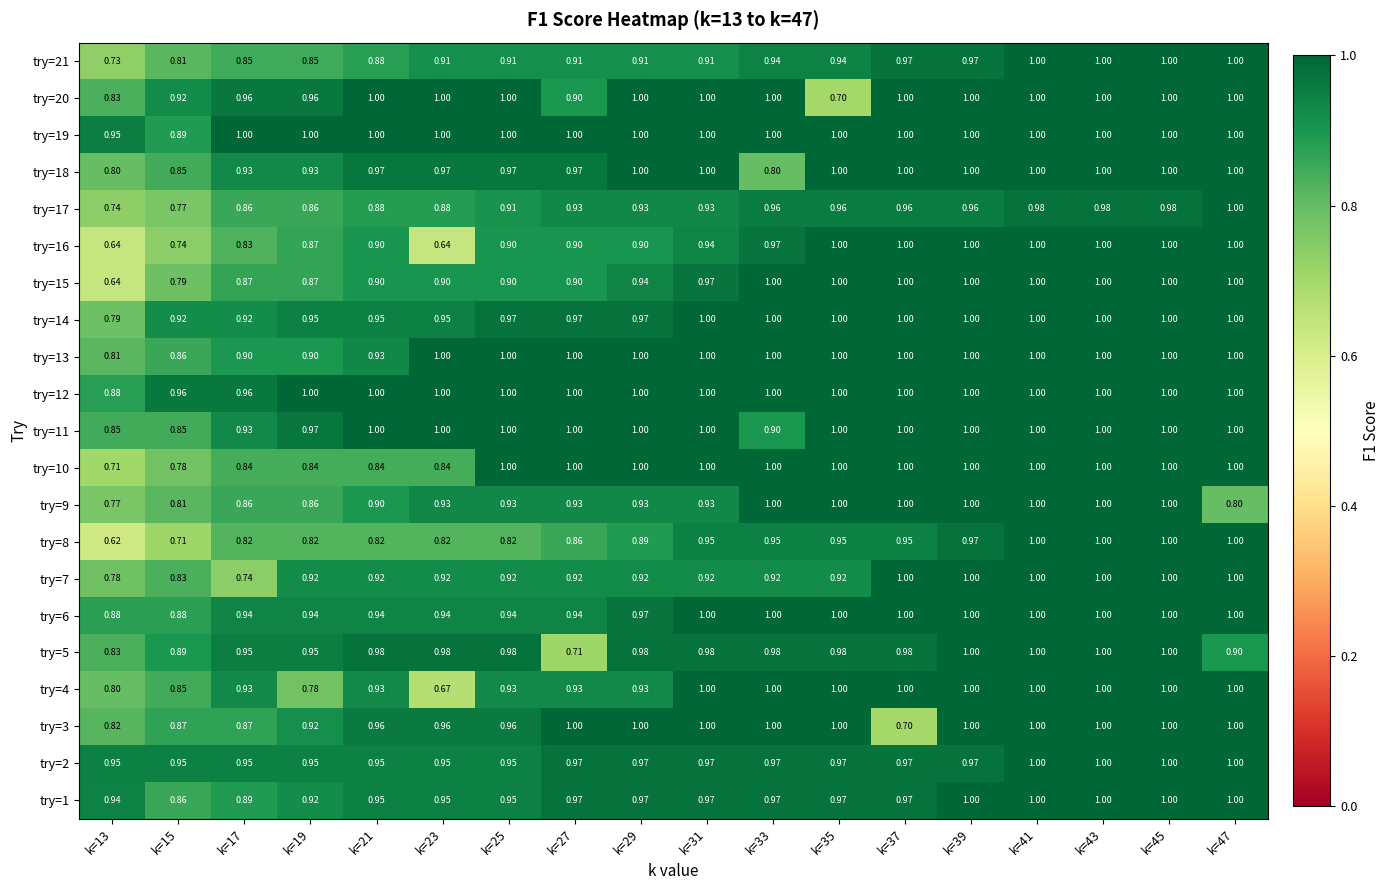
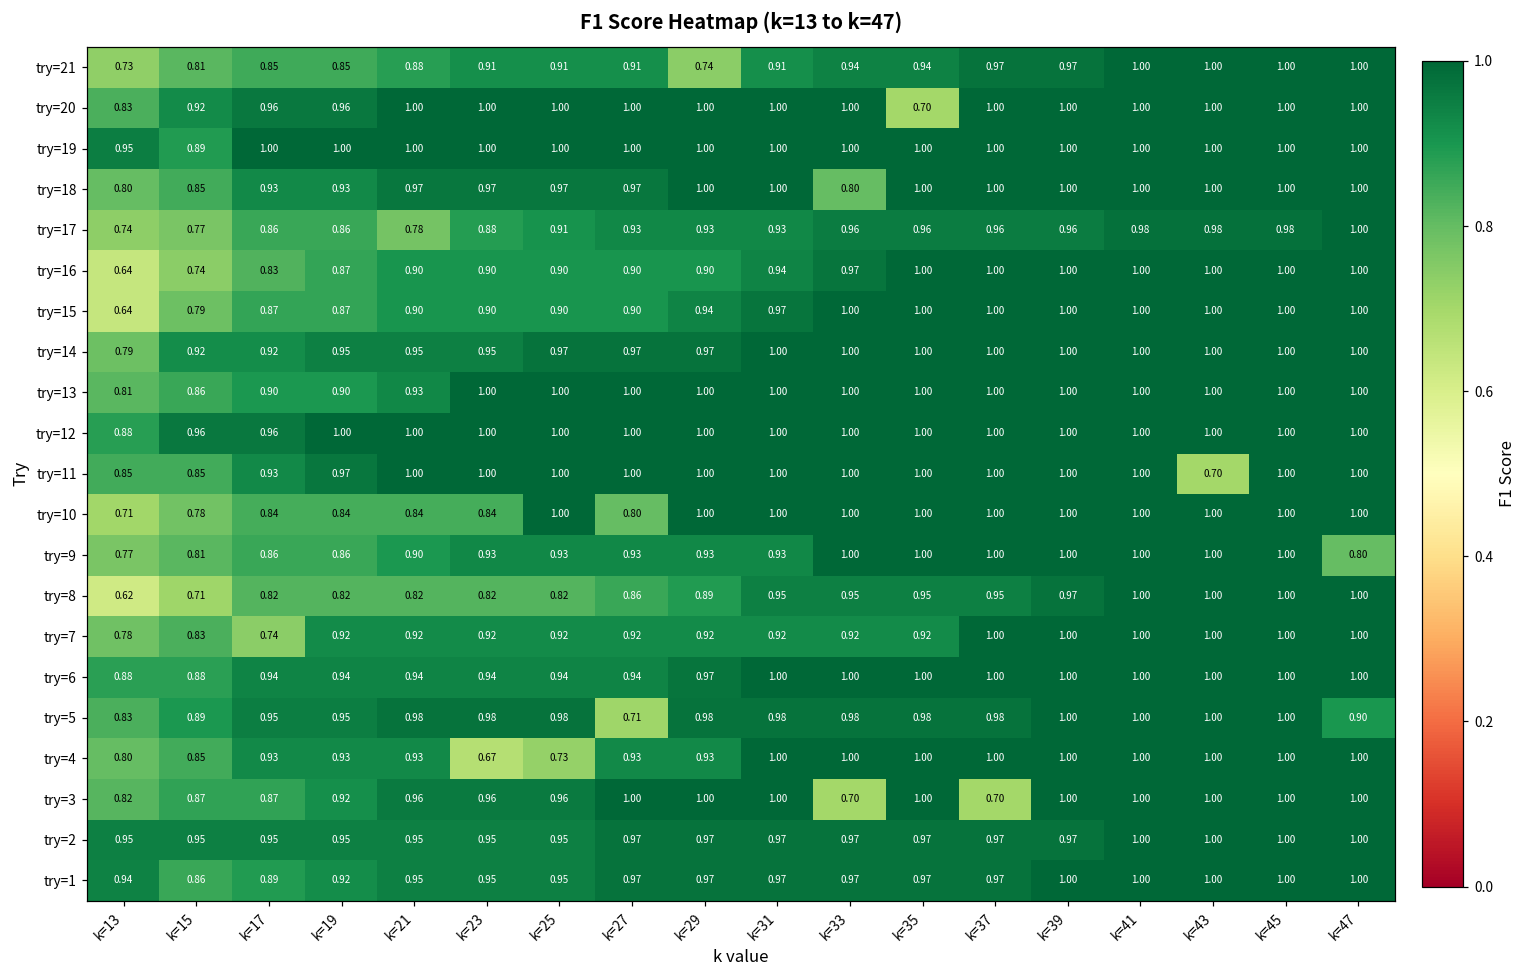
  {
    "try=21": {
      "k=13": 0.73,
      "k=15": 0.81,
      "k=17": 0.85,
      "k=19": 0.85,
      "k=21": 0.88,
      "k=23": 0.91,
      "k=25": 0.91,
      "k=27": 0.91,
-     "k=29": 0.91,
+     "k=29": 0.74,
      "k=31": 0.91,
      "k=33": 0.94,
      "k=35": 0.94,
      "k=37": 0.97,
      "k=39": 0.97,
      "k=41": 1.00,
      "k=43": 1.00,
      "k=45": 1.00,
      "k=47": 1.00
    },
    "try=20": {
      "k=13": 0.83,
      "k=15": 0.92,
      "k=17": 0.96,
      "k=19": 0.96,
      "k=21": 1.00,
      "k=23": 1.00,
      "k=25": 1.00,
-     "k=27": 0.90,
+     "k=27": 1.00,
      "k=29": 1.00,
      "k=31": 1.00,
      "k=33": 1.00,
      "k=35": 0.70,
      "k=37": 1.00,
      "k=39": 1.00,
      "k=41": 1.00,
      "k=43": 1.00,
      "k=45": 1.00,
      "k=47": 1.00
    },
    "try=17": {
      "k=13": 0.74,
      "k=15": 0.77,
      "k=17": 0.86,
      "k=19": 0.86,
-     "k=21": 0.88,
+     "k=21": 0.78,
      "k=23": 0.88,
      "k=25": 0.91,
      "k=27": 0.93,
      "k=29": 0.93,
      "k=31": 0.93,
      "k=33": 0.96,
      "k=35": 0.96,
      "k=37": 0.96,
      "k=39": 0.96,
      "k=41": 0.98,
      "k=43": 0.98,
      "k=45": 0.98,
      "k=47": 1.00
    },
    "try=16": {
      "k=13": 0.64,
      "k=15": 0.74,
      "k=17": 0.83,
      "k=19": 0.87,
      "k=21": 0.90,
-     "k=23": 0.64,
+     "k=23": 0.90,
      "k=25": 0.90,
      "k=27": 0.90,
      "k=29": 0.90,
      "k=31": 0.94,
      "k=33": 0.97,
      "k=35": 1.00,
      "k=37": 1.00,
      "k=39": 1.00,
      "k=41": 1.00,
      "k=43": 1.00,
      "k=45": 1.00,
      "k=47": 1.00
    },
    "try=11": {
      "k=13": 0.85,
      "k=15": 0.85,
      "k=17": 0.93,
      "k=19": 0.97,
      "k=21": 1.00,
      "k=23": 1.00,
      "k=25": 1.00,
      "k=27": 1.00,
      "k=29": 1.00,
      "k=31": 1.00,
-     "k=33": 0.90,
+     "k=33": 1.00,
      "k=35": 1.00,
      "k=37": 1.00,
      "k=39": 1.00,
      "k=41": 1.00,
-     "k=43": 1.00,
+     "k=43": 0.70,
      "k=45": 1.00,
      "k=47": 1.00
    },
    "try=10": {
      "k=13": 0.71,
      "k=15": 0.78,
      "k=17": 0.84,
      "k=19": 0.84,
      "k=21": 0.84,
      "k=23": 0.84,
      "k=25": 1.00,
-     "k=27": 1.00,
+     "k=27": 0.80,
      "k=29": 1.00,
      "k=31": 1.00,
      "k=33": 1.00,
      "k=35": 1.00,
      "k=37": 1.00,
      "k=39": 1.00,
      "k=41": 1.00,
      "k=43": 1.00,
      "k=45": 1.00,
      "k=47": 1.00
    },
    "try=4": {
      "k=13": 0.80,
      "k=15": 0.85,
      "k=17": 0.93,
-     "k=19": 0.78,
+     "k=19": 0.93,
      "k=21": 0.93,
      "k=23": 0.67,
-     "k=25": 0.93,
+     "k=25": 0.73,
      "k=27": 0.93,
      "k=29": 0.93,
      "k=31": 1.00,
      "k=33": 1.00,
      "k=35": 1.00,
      "k=37": 1.00,
      "k=39": 1.00,
      "k=41": 1.00,
      "k=43": 1.00,
      "k=45": 1.00,
      "k=47": 1.00
    },
    "try=3": {
      "k=13": 0.82,
      "k=15": 0.87,
      "k=17": 0.87,
      "k=19": 0.92,
      "k=21": 0.96,
      "k=23": 0.96,
      "k=25": 0.96,
      "k=27": 1.00,
      "k=29": 1.00,
      "k=31": 1.00,
-     "k=33": 1.00,
+     "k=33": 0.70,
      "k=35": 1.00,
      "k=37": 0.70,
      "k=39": 1.00,
      "k=41": 1.00,
      "k=43": 1.00,
      "k=45": 1.00,
      "k=47": 1.00
    }
  }
